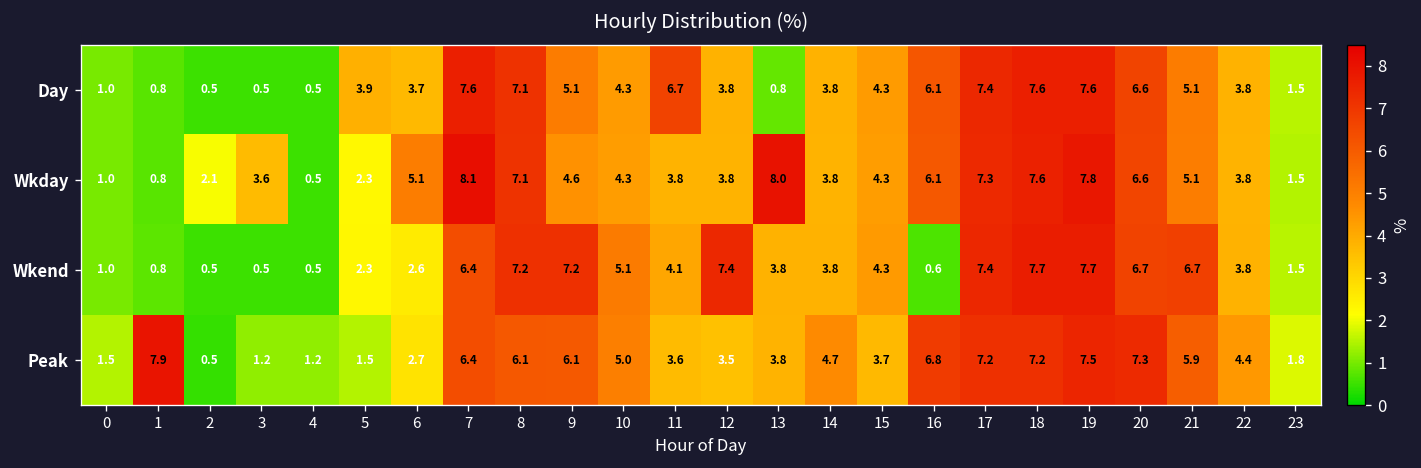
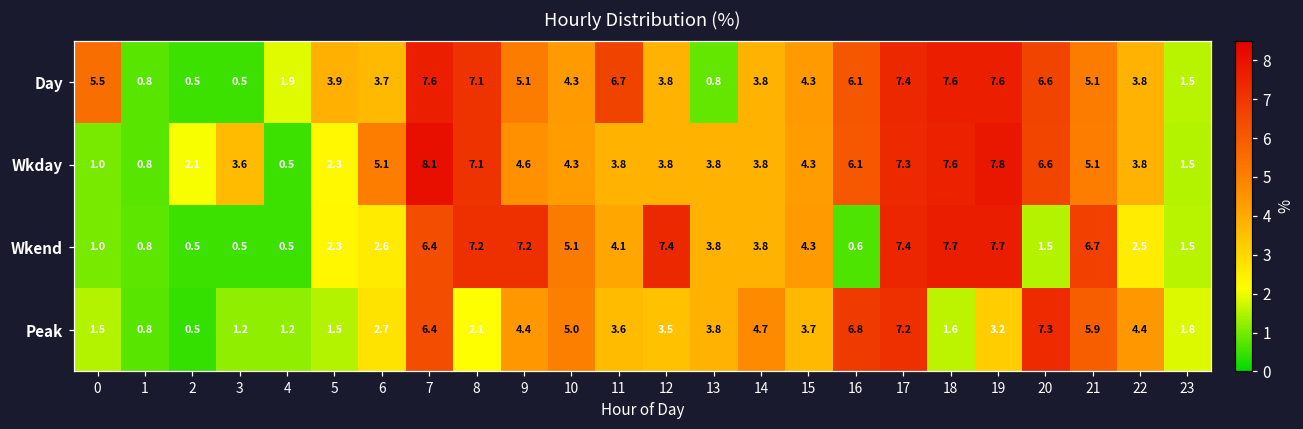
  {
    "Day": {
-     "0": 1.0,
+     "0": 5.5,
      "1": 0.8,
      "2": 0.5,
      "3": 0.5,
-     "4": 0.5,
+     "4": 1.9,
      "5": 3.9,
      "6": 3.7,
      "7": 7.6,
      "8": 7.1,
      "9": 5.1,
      "10": 4.3,
      "11": 6.7,
      "12": 3.8,
      "13": 0.8,
      "14": 3.8,
      "15": 4.3,
      "16": 6.1,
      "17": 7.4,
      "18": 7.6,
      "19": 7.6,
      "20": 6.6,
      "21": 5.1,
      "22": 3.8,
      "23": 1.5
    },
    "Wkday": {
      "0": 1.0,
      "1": 0.8,
      "2": 2.1,
      "3": 3.6,
      "4": 0.5,
      "5": 2.3,
      "6": 5.1,
      "7": 8.1,
      "8": 7.1,
      "9": 4.6,
      "10": 4.3,
      "11": 3.8,
      "12": 3.8,
-     "13": 8.0,
+     "13": 3.8,
      "14": 3.8,
      "15": 4.3,
      "16": 6.1,
      "17": 7.3,
      "18": 7.6,
      "19": 7.8,
      "20": 6.6,
      "21": 5.1,
      "22": 3.8,
      "23": 1.5
    },
    "Wkend": {
      "0": 1.0,
      "1": 0.8,
      "2": 0.5,
      "3": 0.5,
      "4": 0.5,
      "5": 2.3,
      "6": 2.6,
      "7": 6.4,
      "8": 7.2,
      "9": 7.2,
      "10": 5.1,
      "11": 4.1,
      "12": 7.4,
      "13": 3.8,
      "14": 3.8,
      "15": 4.3,
      "16": 0.6,
      "17": 7.4,
      "18": 7.7,
      "19": 7.7,
-     "20": 6.7,
+     "20": 1.5,
      "21": 6.7,
-     "22": 3.8,
+     "22": 2.5,
      "23": 1.5
    },
    "Peak": {
      "0": 1.5,
-     "1": 7.9,
+     "1": 0.8,
      "2": 0.5,
      "3": 1.2,
      "4": 1.2,
      "5": 1.5,
      "6": 2.7,
      "7": 6.4,
-     "8": 6.1,
-     "9": 6.1,
+     "8": 2.1,
+     "9": 4.4,
      "10": 5.0,
      "11": 3.6,
      "12": 3.5,
      "13": 3.8,
      "14": 4.7,
      "15": 3.7,
      "16": 6.8,
      "17": 7.2,
-     "18": 7.2,
-     "19": 7.5,
+     "18": 1.6,
+     "19": 3.2,
      "20": 7.3,
      "21": 5.9,
      "22": 4.4,
      "23": 1.8
    }
  }
